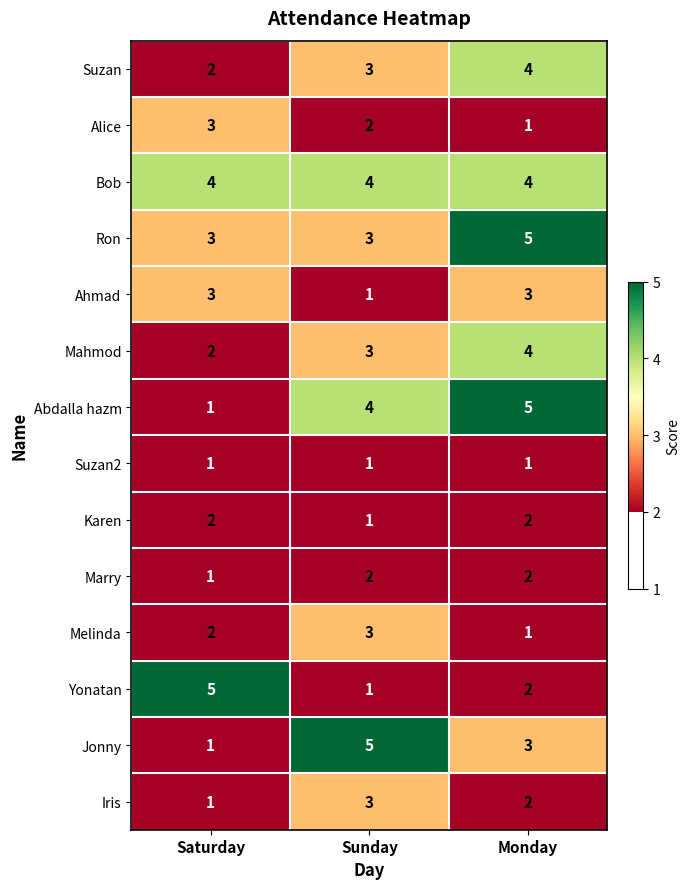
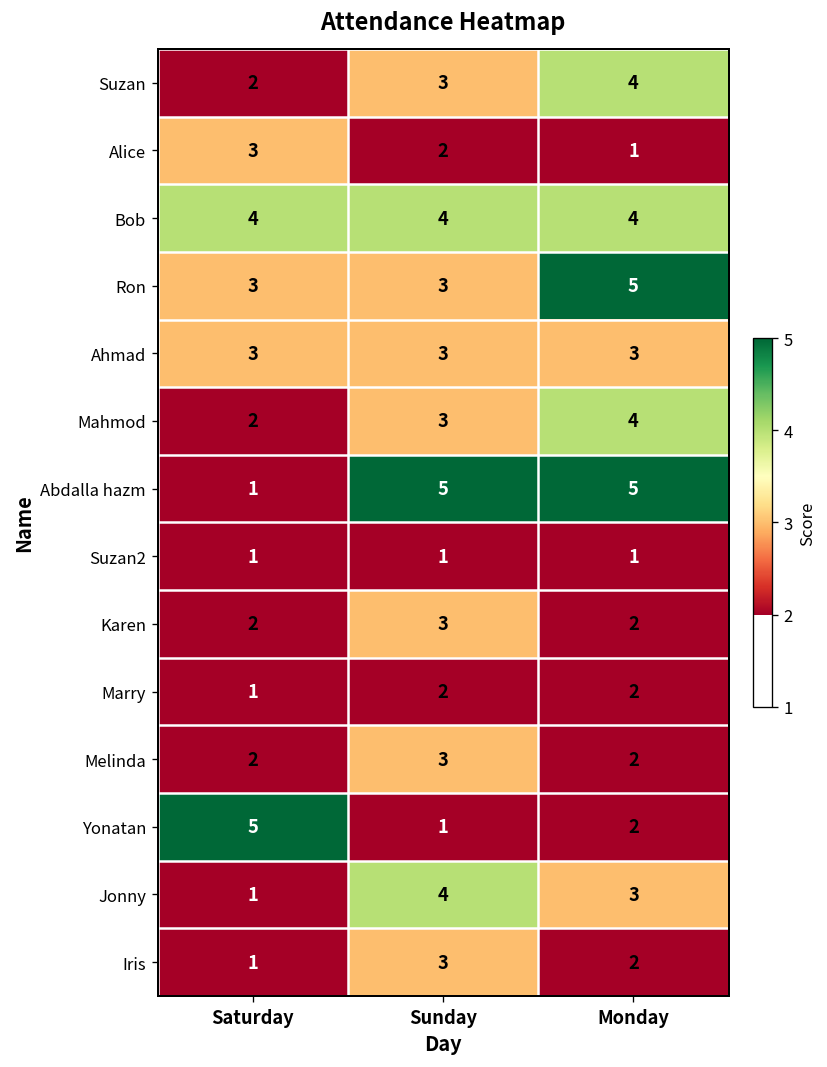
  {
    "Suzan": {
      "Saturday": 2,
      "Sunday": 3,
      "Monday": 4
    },
    "Alice": {
      "Saturday": 3,
      "Sunday": 2,
      "Monday": 1
    },
    "Bob": {
      "Saturday": 4,
      "Sunday": 4,
      "Monday": 4
    },
    "Ron": {
      "Saturday": 3,
      "Sunday": 3,
      "Monday": 5
    },
    "Ahmad": {
      "Saturday": 3,
-     "Sunday": 1,
+     "Sunday": 3,
      "Monday": 3
    },
    "Mahmod": {
      "Saturday": 2,
      "Sunday": 3,
      "Monday": 4
    },
    "Abdalla hazm": {
      "Saturday": 1,
-     "Sunday": 4,
+     "Sunday": 5,
      "Monday": 5
    },
    "Suzan2": {
      "Saturday": 1,
      "Sunday": 1,
      "Monday": 1
    },
    "Karen": {
      "Saturday": 2,
-     "Sunday": 1,
+     "Sunday": 3,
      "Monday": 2
    },
    "Marry": {
      "Saturday": 1,
      "Sunday": 2,
      "Monday": 2
    },
    "Melinda": {
      "Saturday": 2,
      "Sunday": 3,
-     "Monday": 1
+     "Monday": 2
    },
    "Yonatan": {
      "Saturday": 5,
      "Sunday": 1,
      "Monday": 2
    },
    "Jonny": {
      "Saturday": 1,
-     "Sunday": 5,
+     "Sunday": 4,
      "Monday": 3
    },
    "Iris": {
      "Saturday": 1,
      "Sunday": 3,
      "Monday": 2
    }
  }
